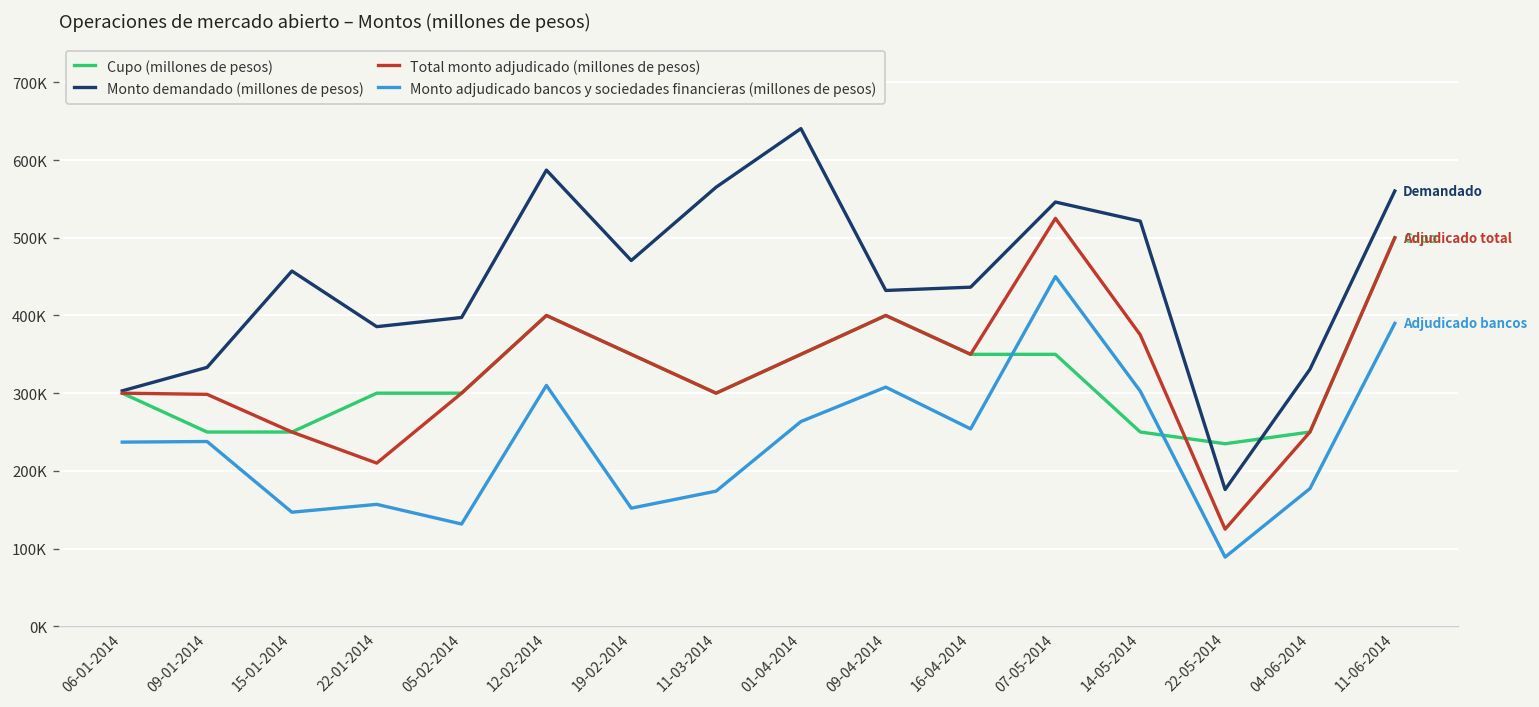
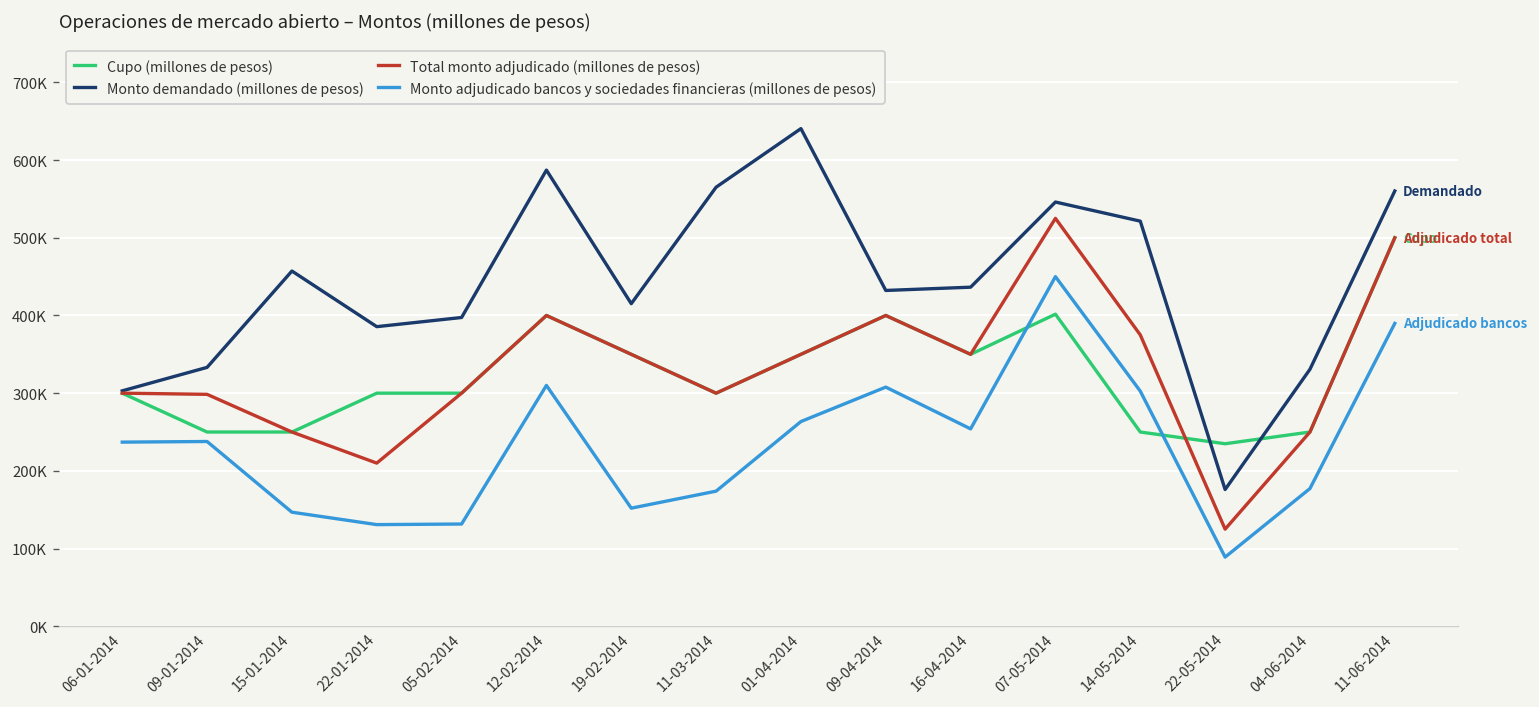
  {
    "Cupo (millones de pesos)": {
      "09-01-2014": 250000,
      "22-01-2014": 300000,
-     "07-05-2014": 350000,
+     "07-05-2014": 400000,
      "14-05-2014": 250000,
      "22-05-2014": 230000
    },
    "Monto demandado (millones de pesos)": {
      "09-01-2014": 330000,
      "15-01-2014": 460000,
      "22-01-2014": 390000,
      "05-02-2014": 400000,
      "12-02-2014": 590000,
-     "19-02-2014": 470000,
+     "19-02-2014": 420000,
      "11-03-2014": 570000,
      "01-04-2014": 640000,
      "09-04-2014": 430000,
      "16-04-2014": 440000,
      "07-05-2014": 550000,
      "14-05-2014": 520000,
      "22-05-2014": 180000,
      "04-06-2014": 330000,
      "11-06-2014": 560000
    },
    "Total monto adjudicado (millones de pesos)": {
      "09-01-2014": 300000,
      "22-01-2014": 210000,
      "07-05-2014": 530000,
      "14-05-2014": 380000,
      "22-05-2014": 130000
    },
    "Monto adjudicado bancos y sociedades financieras (millones de pesos)": {
      "06-01-2014": 240000,
      "09-01-2014": 240000,
      "15-01-2014": 150000,
-     "22-01-2014": 160000,
+     "22-01-2014": 130000,
      "05-02-2014": 130000,
      "12-02-2014": 310000,
      "19-02-2014": 150000,
      "11-03-2014": 170000,
      "01-04-2014": 260000,
      "09-04-2014": 310000,
      "16-04-2014": 250000,
      "07-05-2014": 450000,
      "14-05-2014": 300000,
      "22-05-2014": 90000,
      "04-06-2014": 180000,
      "11-06-2014": 390000
    }
  }
